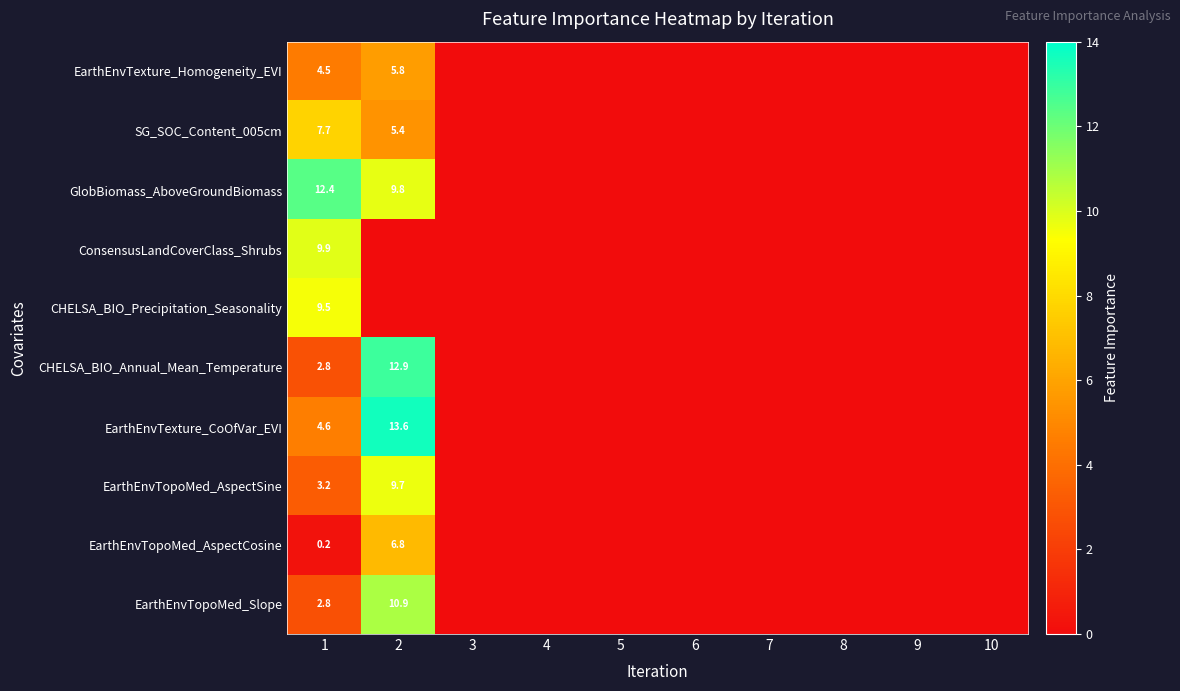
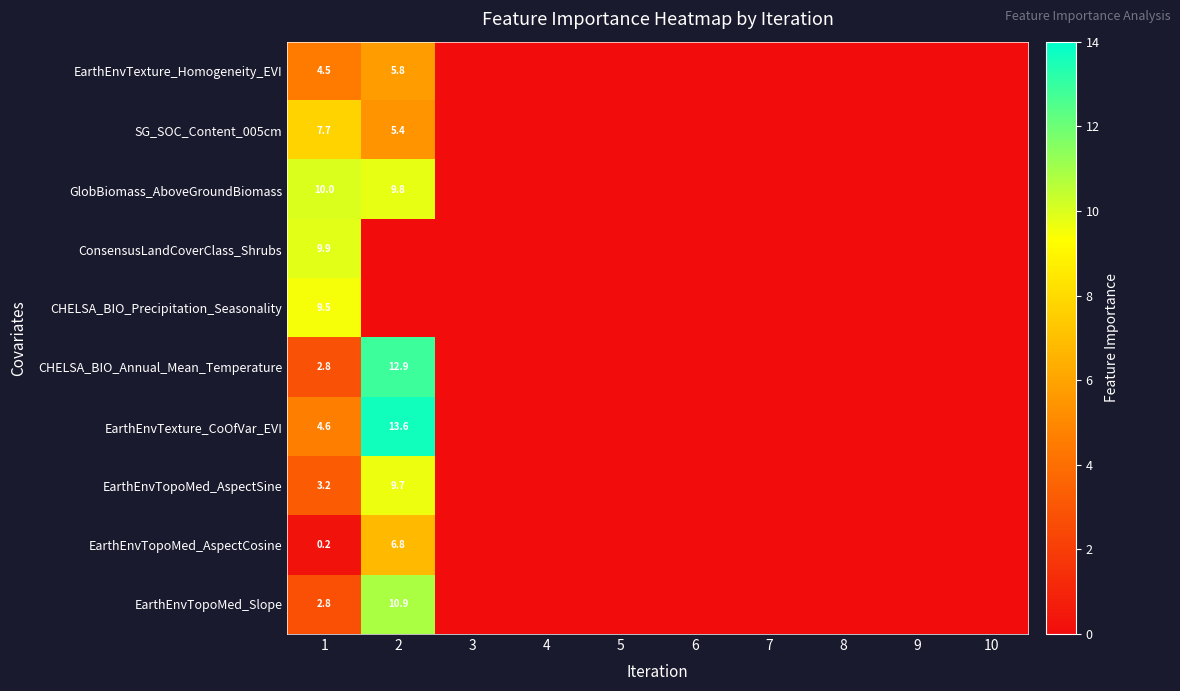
  {
    "EarthEnvTexture_Homogeneity_EVI": {
      "1": 4.5,
      "2": 5.8
    },
    "SG_SOC_Content_005cm": {
      "1": 7.7,
      "2": 5.4
    },
    "GlobBiomass_AboveGroundBiomass": {
-     "1": 12.4,
+     "1": 10.0,
      "2": 9.8
    },
    "ConsensusLandCoverClass_Shrubs": {
      "1": 9.9
    },
    "CHELSA_BIO_Precipitation_Seasonality": {
      "1": 9.5
    },
    "CHELSA_BIO_Annual_Mean_Temperature": {
      "1": 2.8,
      "2": 12.9
    },
    "EarthEnvTexture_CoOfVar_EVI": {
      "1": 4.6,
      "2": 13.6
    },
    "EarthEnvTopoMed_AspectSine": {
      "1": 3.2,
      "2": 9.7
    },
    "EarthEnvTopoMed_AspectCosine": {
      "1": 0.2,
      "2": 6.8
    },
    "EarthEnvTopoMed_Slope": {
      "1": 2.8,
      "2": 10.9
    }
  }
